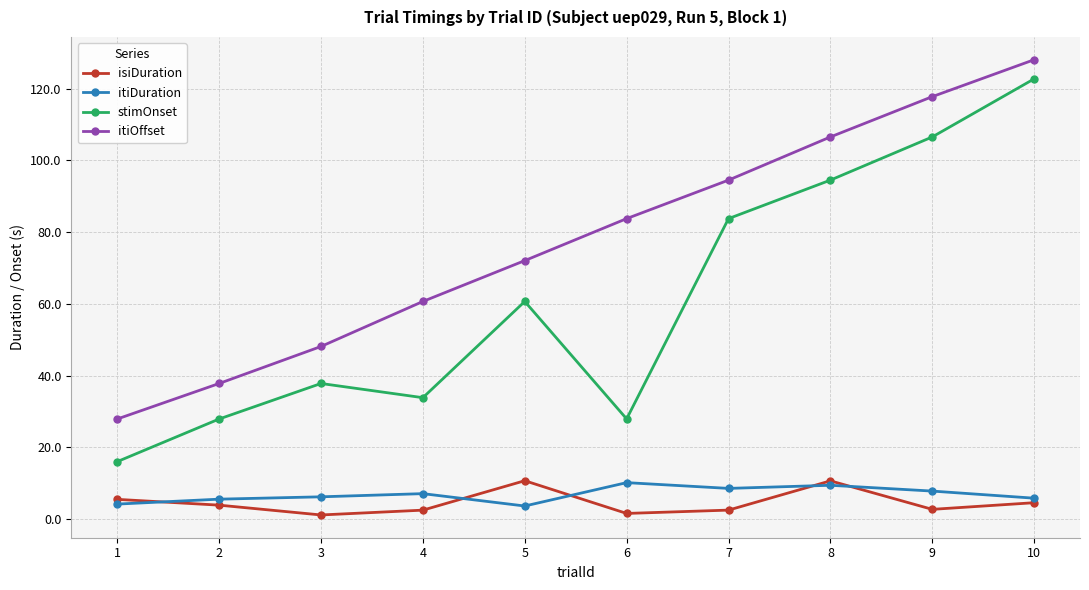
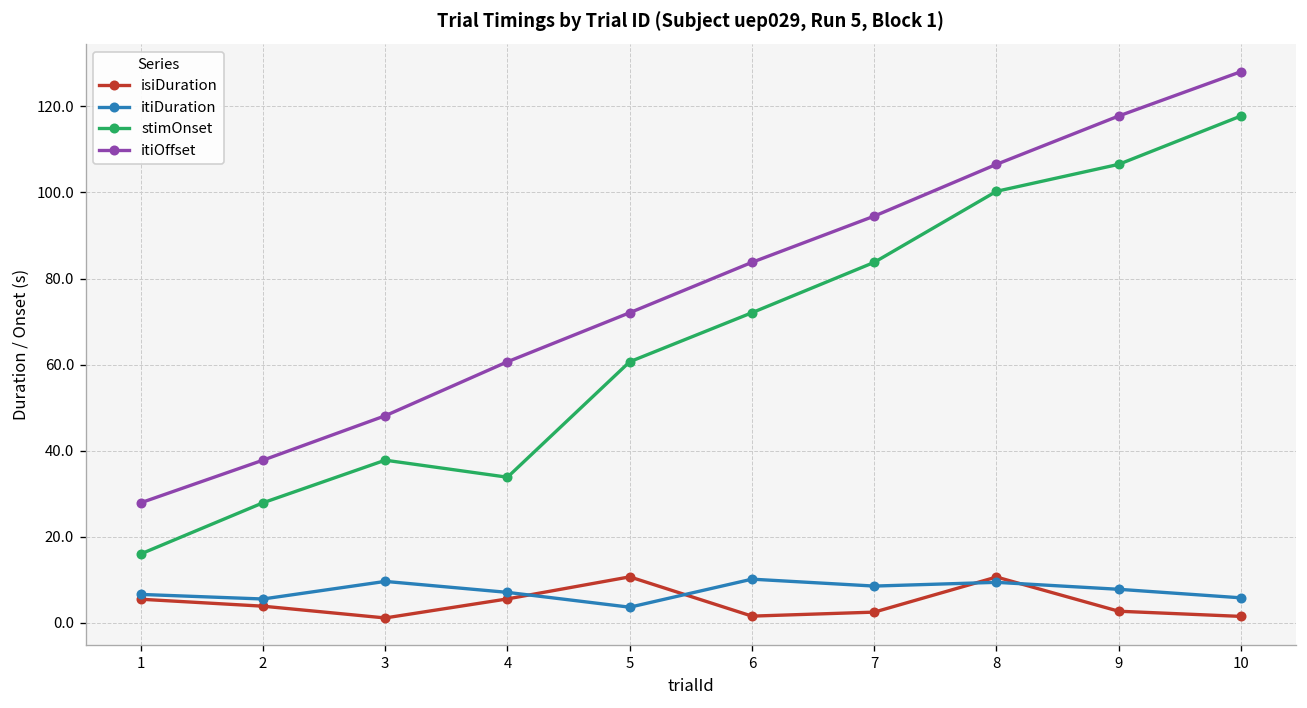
  {
    "isiDuration": {
      "1": 5,
      "2": 4,
      "3": 1,
-     "4": 2,
+     "4": 6,
      "5": 11,
      "6": 2,
      "7": 2,
      "8": 11,
      "9": 3,
-     "10": 5
+     "10": 1
    },
    "itiDuration": {
-     "1": 4,
+     "1": 7,
      "2": 6,
-     "3": 6,
+     "3": 10,
      "4": 7,
      "5": 4,
      "6": 10,
      "7": 9,
      "8": 9,
      "9": 8,
      "10": 6
    },
    "stimOnset": {
      "1": 16,
      "2": 28,
      "3": 38,
      "4": 34,
      "5": 61,
-     "6": 28,
+     "6": 72,
      "7": 84,
-     "8": 94,
+     "8": 100,
      "9": 107,
-     "10": 123
+     "10": 118
    },
    "itiOffset": {
      "1": 28,
      "2": 38,
      "3": 48,
      "4": 61,
      "5": 72,
      "6": 84,
      "7": 94,
      "8": 107,
      "9": 118,
      "10": 128
    }
  }
